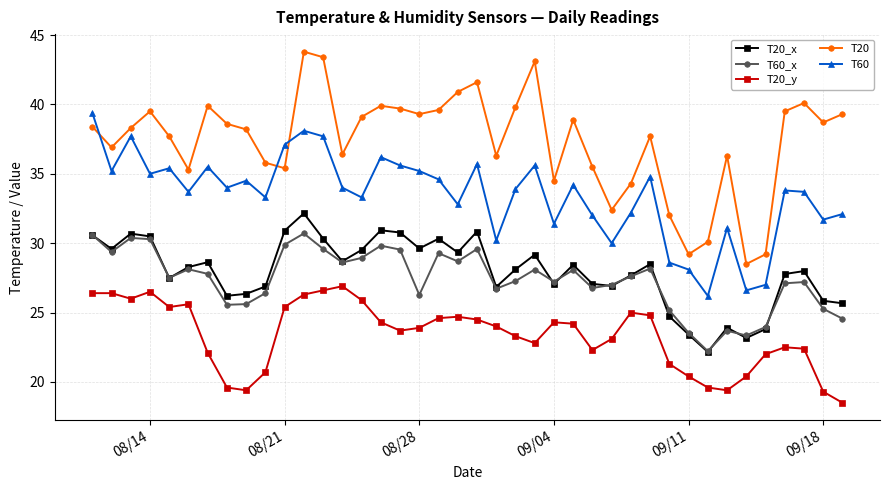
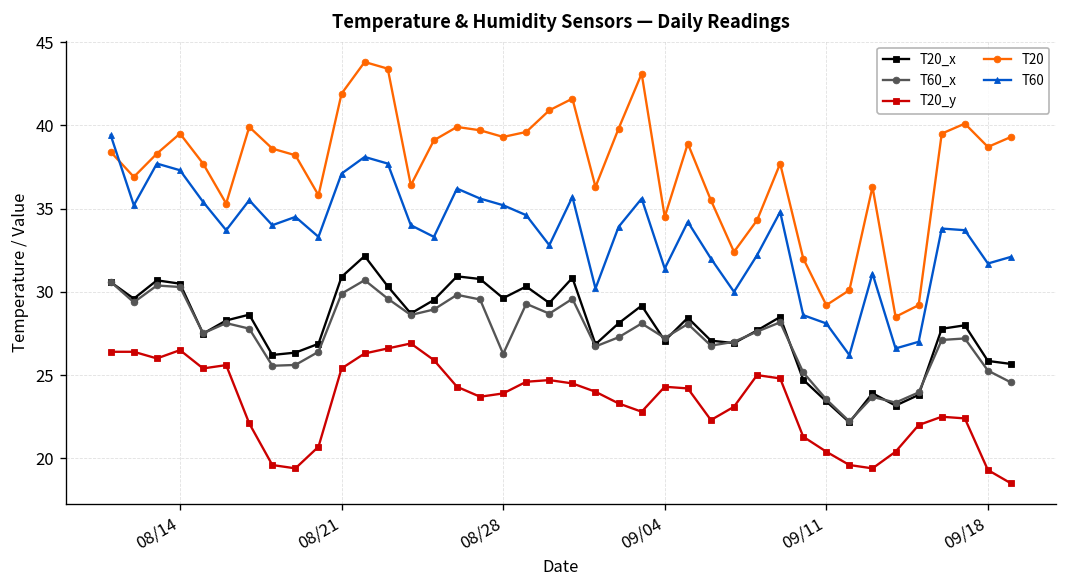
  {
    "T20_x": {
      "08/14": 30.5,
      "08/21": 30.9,
      "08/28": 29.6,
      "09/18": 25.9
    },
    "T60_x": {
      "08/14": 30.3,
      "08/21": 29.9,
      "08/28": 26.3,
      "09/18": 25.3
    },
    "T20_y": {
      "08/14": 26.5,
      "08/21": 25.4,
      "08/28": 23.9,
      "09/04": 24.3,
      "09/11": 20.4,
      "09/18": 19.3
    },
    "T20": {
      "08/14": 39.5,
-     "08/21": 35.4,
+     "08/21": 41.9,
      "08/28": 39.3,
      "09/04": 34.5,
      "09/11": 29.2,
      "09/18": 38.7
    },
    "T60": {
-     "08/14": 35.0,
+     "08/14": 37.3,
      "08/21": 37.1,
      "08/28": 35.2,
      "09/04": 31.4,
      "09/11": 28.1,
      "09/18": 31.7
    }
  }
